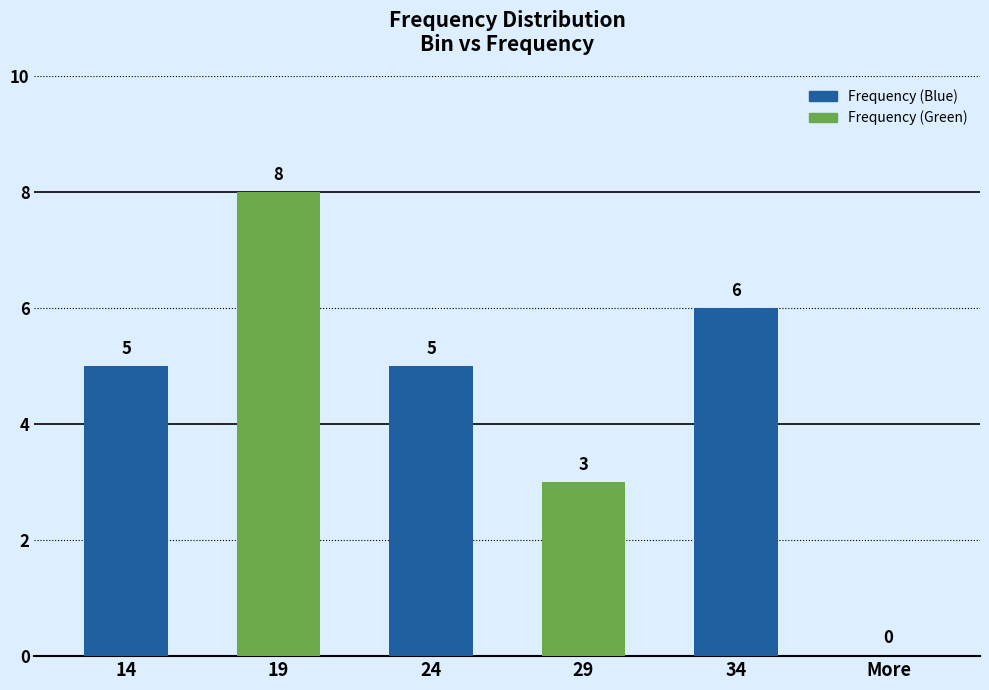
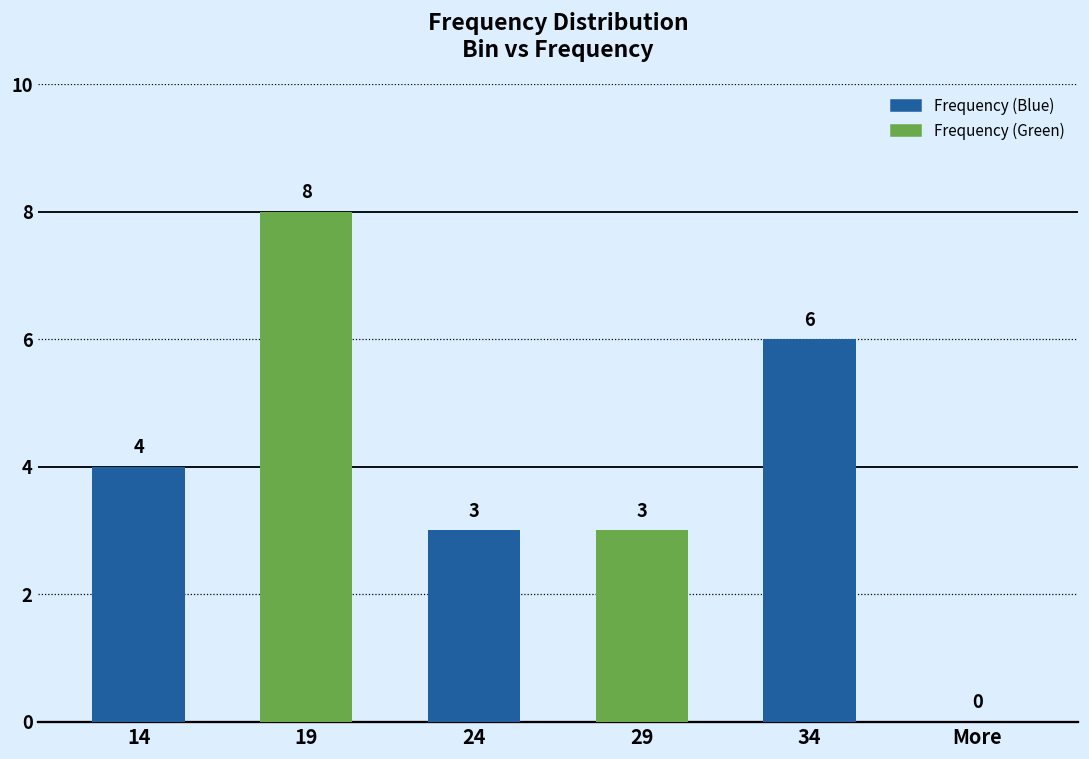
  {
-   "14": 5,
+   "14": 4,
    "19": 8,
-   "24": 5,
+   "24": 3,
    "29": 3,
    "34": 6,
    "More": 0
  }
